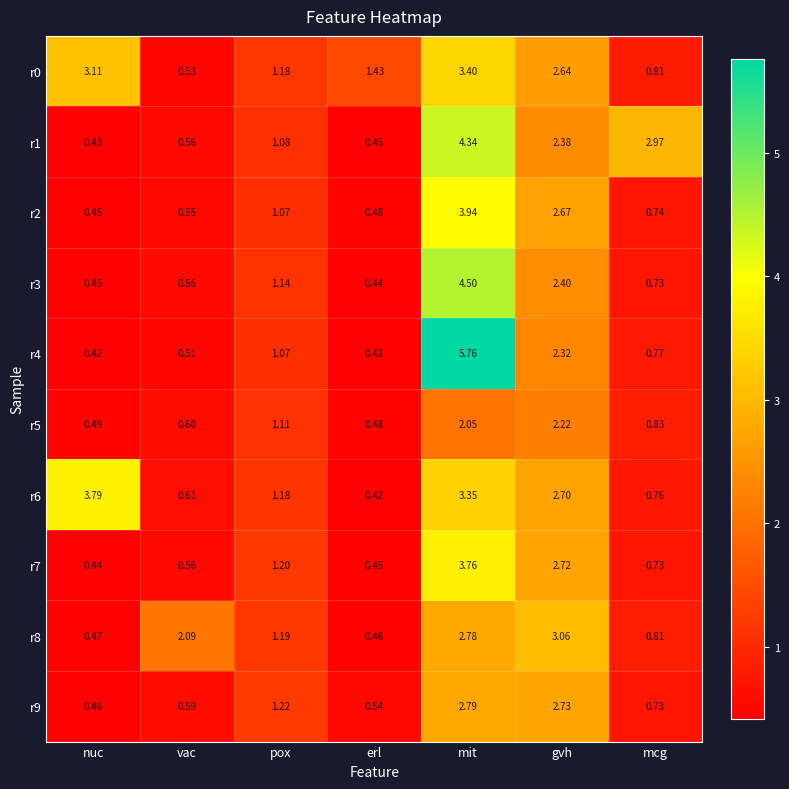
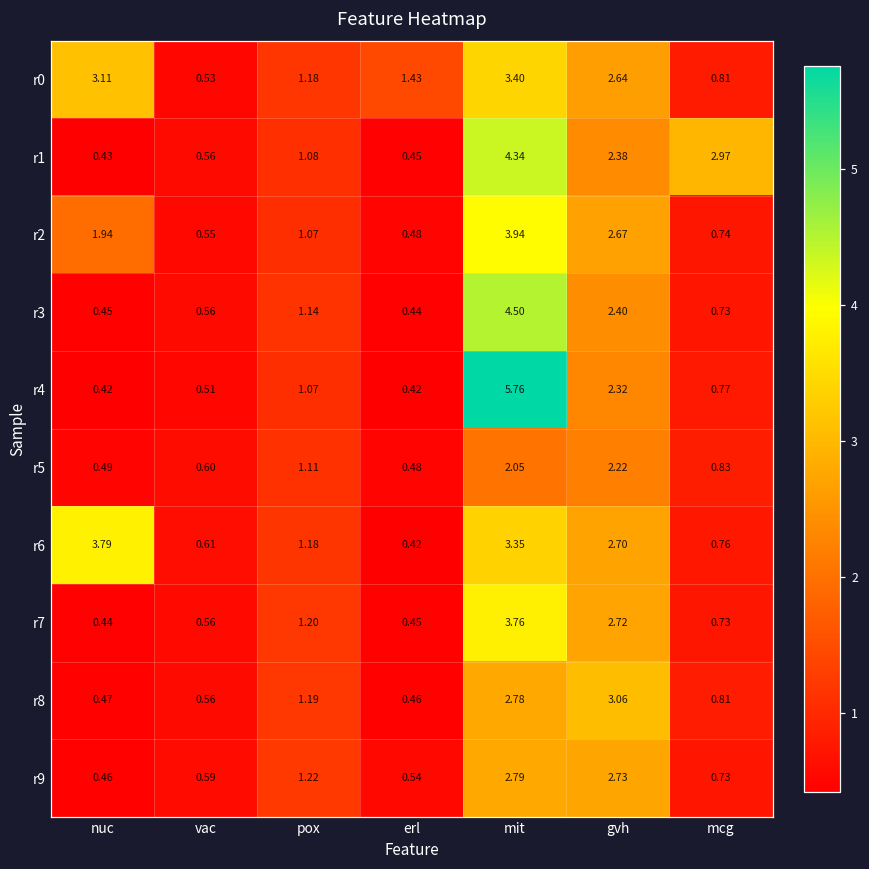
  {
    "r0": {
      "nuc": 3.11,
      "vac": 0.53,
      "pox": 1.18,
      "erl": 1.43,
      "mit": 3.40,
      "gvh": 2.64,
      "mcg": 0.81
    },
    "r1": {
      "nuc": 0.43,
      "vac": 0.56,
      "pox": 1.08,
      "erl": 0.45,
      "mit": 4.34,
      "gvh": 2.38,
      "mcg": 2.97
    },
    "r2": {
-     "nuc": 0.45,
+     "nuc": 1.94,
      "vac": 0.55,
      "pox": 1.07,
      "erl": 0.48,
      "mit": 3.94,
      "gvh": 2.67,
      "mcg": 0.74
    },
    "r3": {
      "nuc": 0.45,
      "vac": 0.56,
      "pox": 1.14,
      "erl": 0.44,
      "mit": 4.50,
      "gvh": 2.40,
      "mcg": 0.73
    },
    "r4": {
      "nuc": 0.42,
      "vac": 0.51,
      "pox": 1.07,
      "erl": 0.42,
      "mit": 5.76,
      "gvh": 2.32,
      "mcg": 0.77
    },
    "r5": {
      "nuc": 0.49,
      "vac": 0.60,
      "pox": 1.11,
      "erl": 0.48,
      "mit": 2.05,
      "gvh": 2.22,
      "mcg": 0.83
    },
    "r6": {
      "nuc": 3.79,
      "vac": 0.61,
      "pox": 1.18,
      "erl": 0.42,
      "mit": 3.35,
      "gvh": 2.70,
      "mcg": 0.76
    },
    "r7": {
      "nuc": 0.44,
      "vac": 0.56,
      "pox": 1.20,
      "erl": 0.45,
      "mit": 3.76,
      "gvh": 2.72,
      "mcg": 0.73
    },
    "r8": {
      "nuc": 0.47,
-     "vac": 2.09,
+     "vac": 0.56,
      "pox": 1.19,
      "erl": 0.46,
      "mit": 2.78,
      "gvh": 3.06,
      "mcg": 0.81
    },
    "r9": {
      "nuc": 0.46,
      "vac": 0.59,
      "pox": 1.22,
      "erl": 0.54,
      "mit": 2.79,
      "gvh": 2.73,
      "mcg": 0.73
    }
  }
